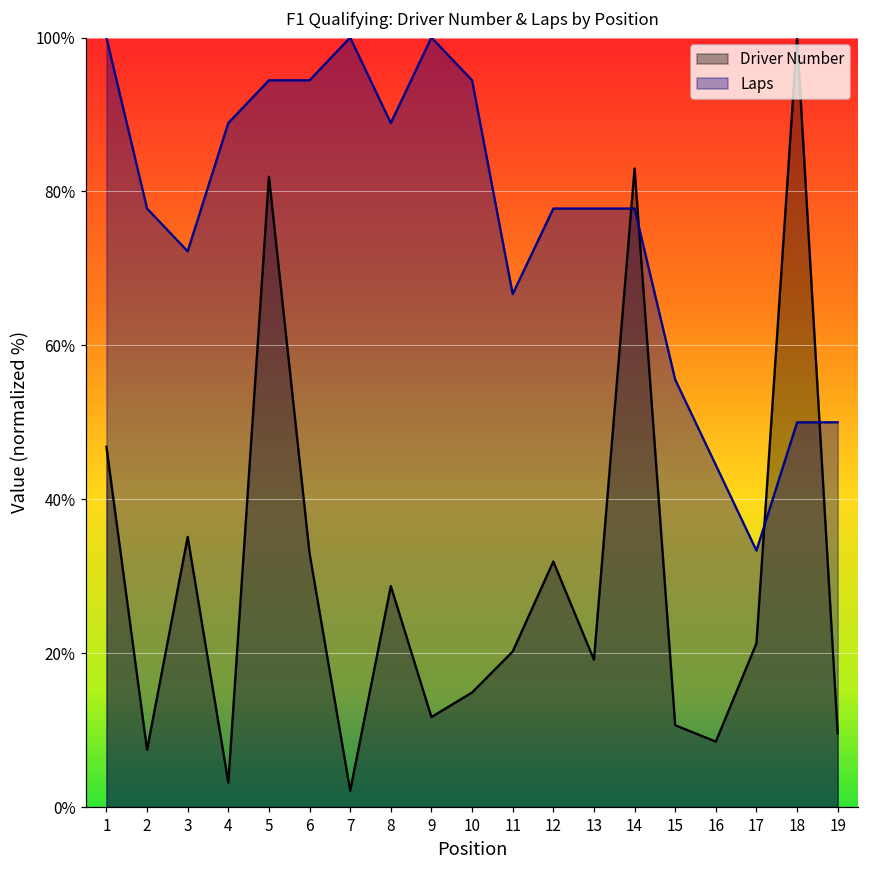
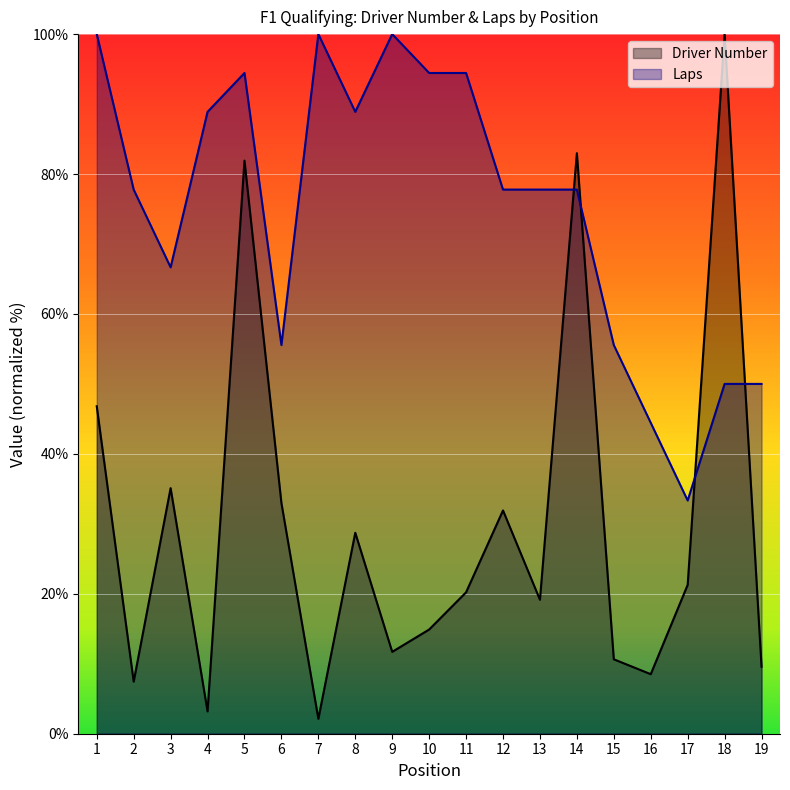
  {
    "Driver Number": {
      "1": "47%",
      "2": "7%",
      "3": "35%",
      "4": "3%",
      "5": "82%",
      "6": "33%",
      "7": "2%",
      "8": "29%",
      "9": "12%",
      "10": "15%",
      "11": "20%",
      "12": "32%",
      "13": "19%",
      "14": "83%",
      "15": "11%",
      "16": "9%",
      "17": "21%",
      "18": "100%",
      "19": "10%"
    },
    "Laps": {
      "1": "100%",
      "2": "78%",
-     "3": "72%",
+     "3": "67%",
      "4": "89%",
      "5": "94%",
-     "6": "94%",
+     "6": "56%",
      "7": "100%",
      "8": "89%",
      "9": "100%",
      "10": "94%",
-     "11": "67%",
+     "11": "94%",
      "12": "78%",
      "13": "78%",
      "14": "78%",
      "15": "56%",
      "16": "44%",
      "17": "33%",
      "18": "50%",
      "19": "50%"
    }
  }
